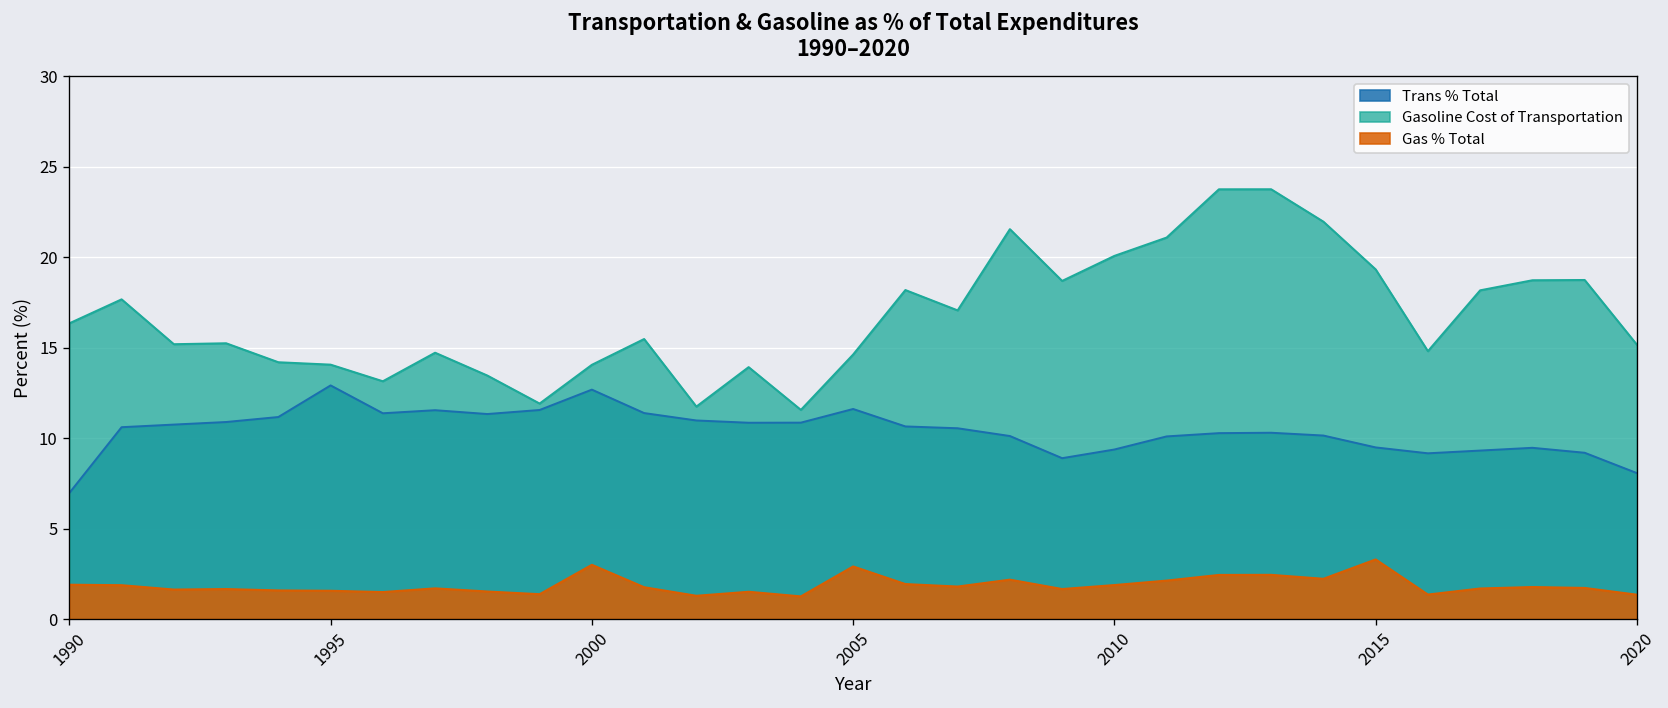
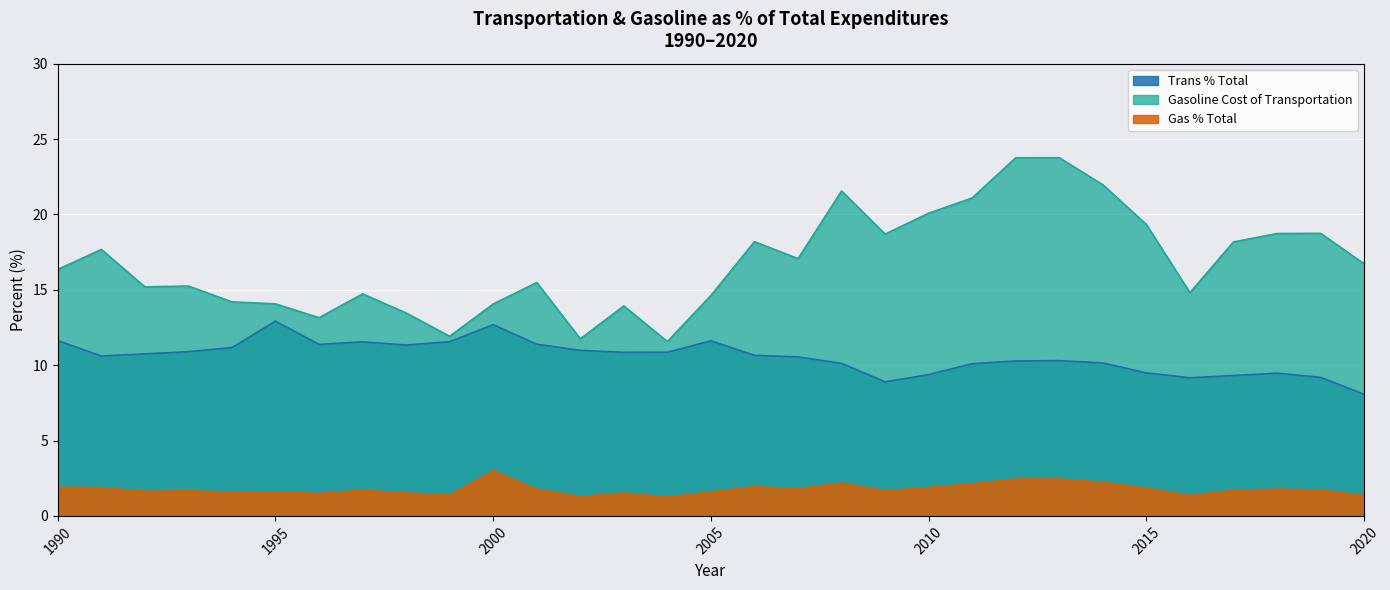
  {
    "Trans % Total": {
-     "1990": 7.0,
+     "1990": 11.6,
      "1995": 12.9,
      "2000": 12.7,
      "2005": 11.6,
      "2010": 9.4,
      "2015": 9.5,
      "2020": 8.1
    },
    "Gasoline Cost of Transportation": {
      "1990": 16.4,
      "1995": 14.1,
      "2000": 14.1,
      "2005": 14.6,
      "2010": 20.1,
      "2015": 19.3,
-     "2020": 15.2
+     "2020": 16.7
    },
    "Gas % Total": {
      "1990": 1.9,
      "1995": 1.6,
      "2000": 3.0,
-     "2005": 2.9,
+     "2005": 1.6,
      "2010": 1.9,
-     "2015": 3.3,
+     "2015": 1.8,
      "2020": 1.3
    }
  }
